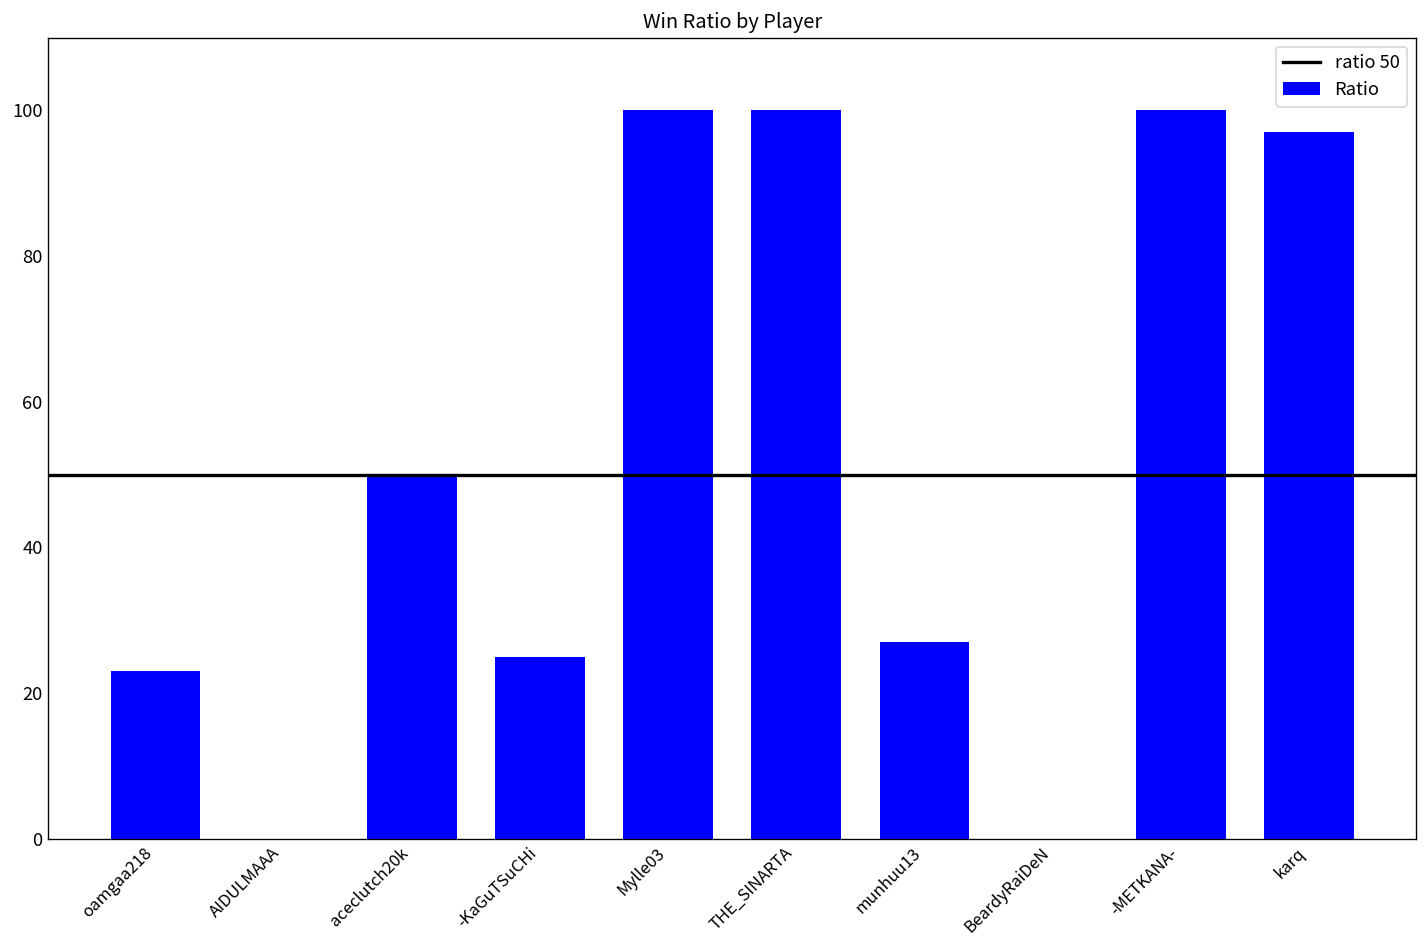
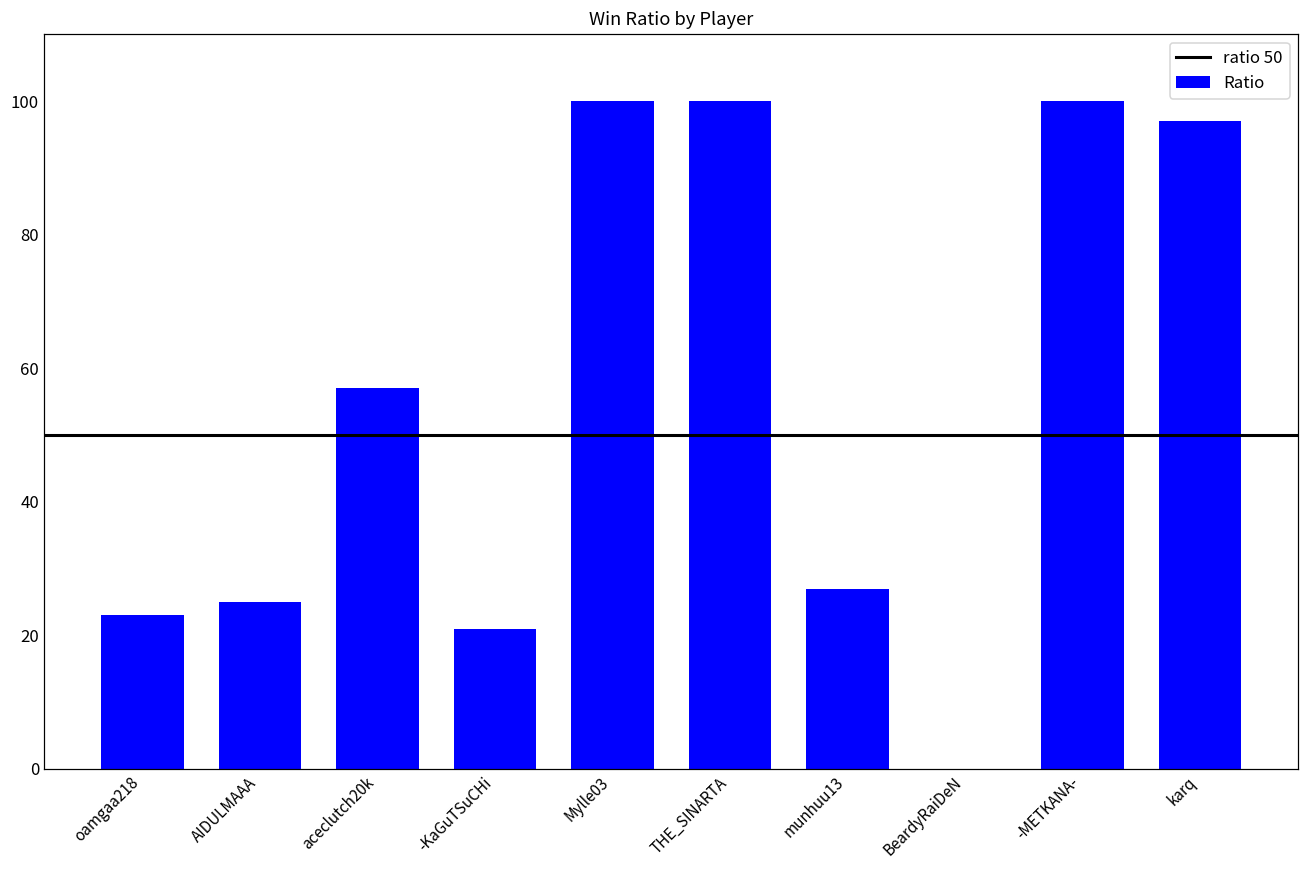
  {
    "oamgaa218": 23,
-   "AIDULMAAA": 0,
-   "aceclutch20k": 50,
-   "-KaGuTSuCHi": 25,
+   "AIDULMAAA": 25,
+   "aceclutch20k": 57,
+   "-KaGuTSuCHi": 21,
    "Mylle03": 100,
    "THE_SINARTA": 100,
    "munhuu13": 27,
    "BeardyRaiDeN": 0,
    "-METKANA-": 100,
    "karq": 97
  }
